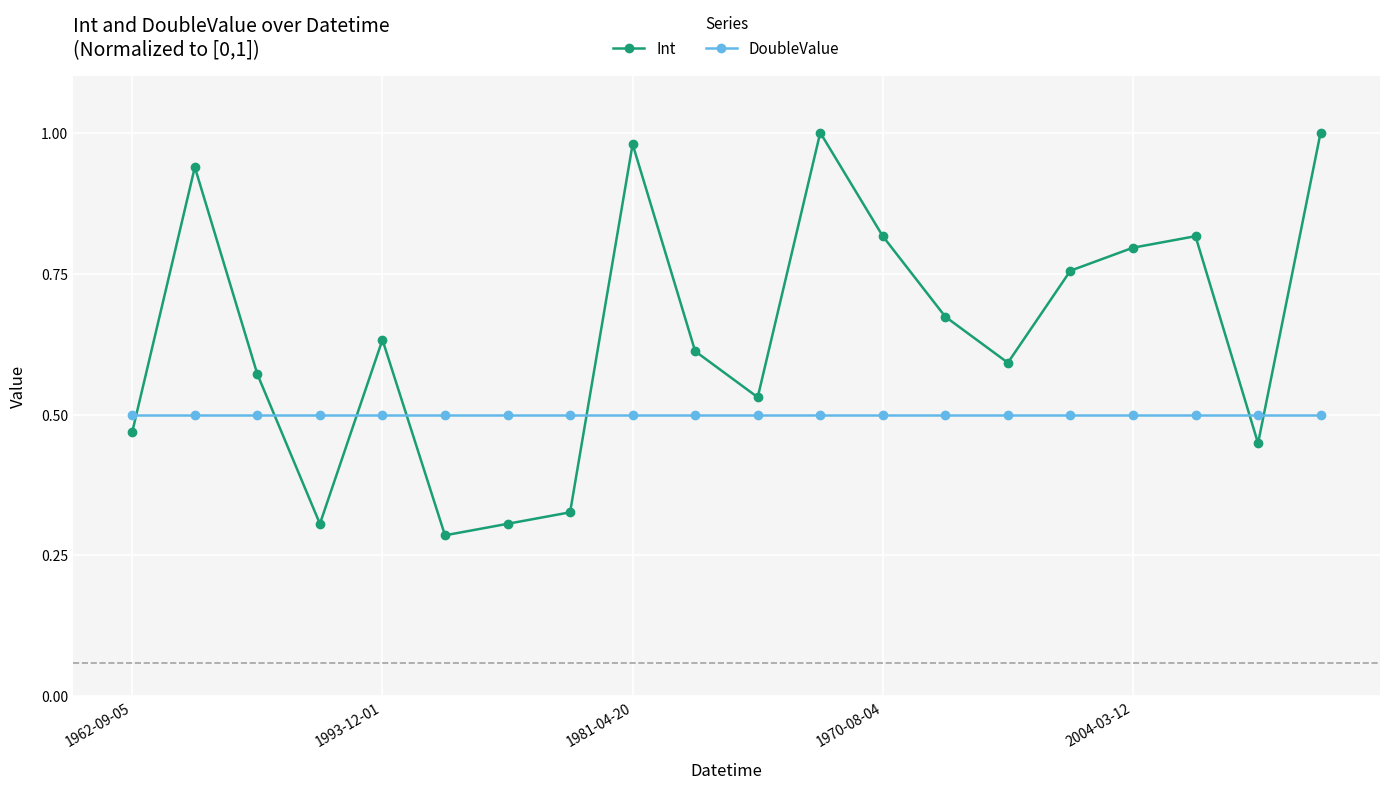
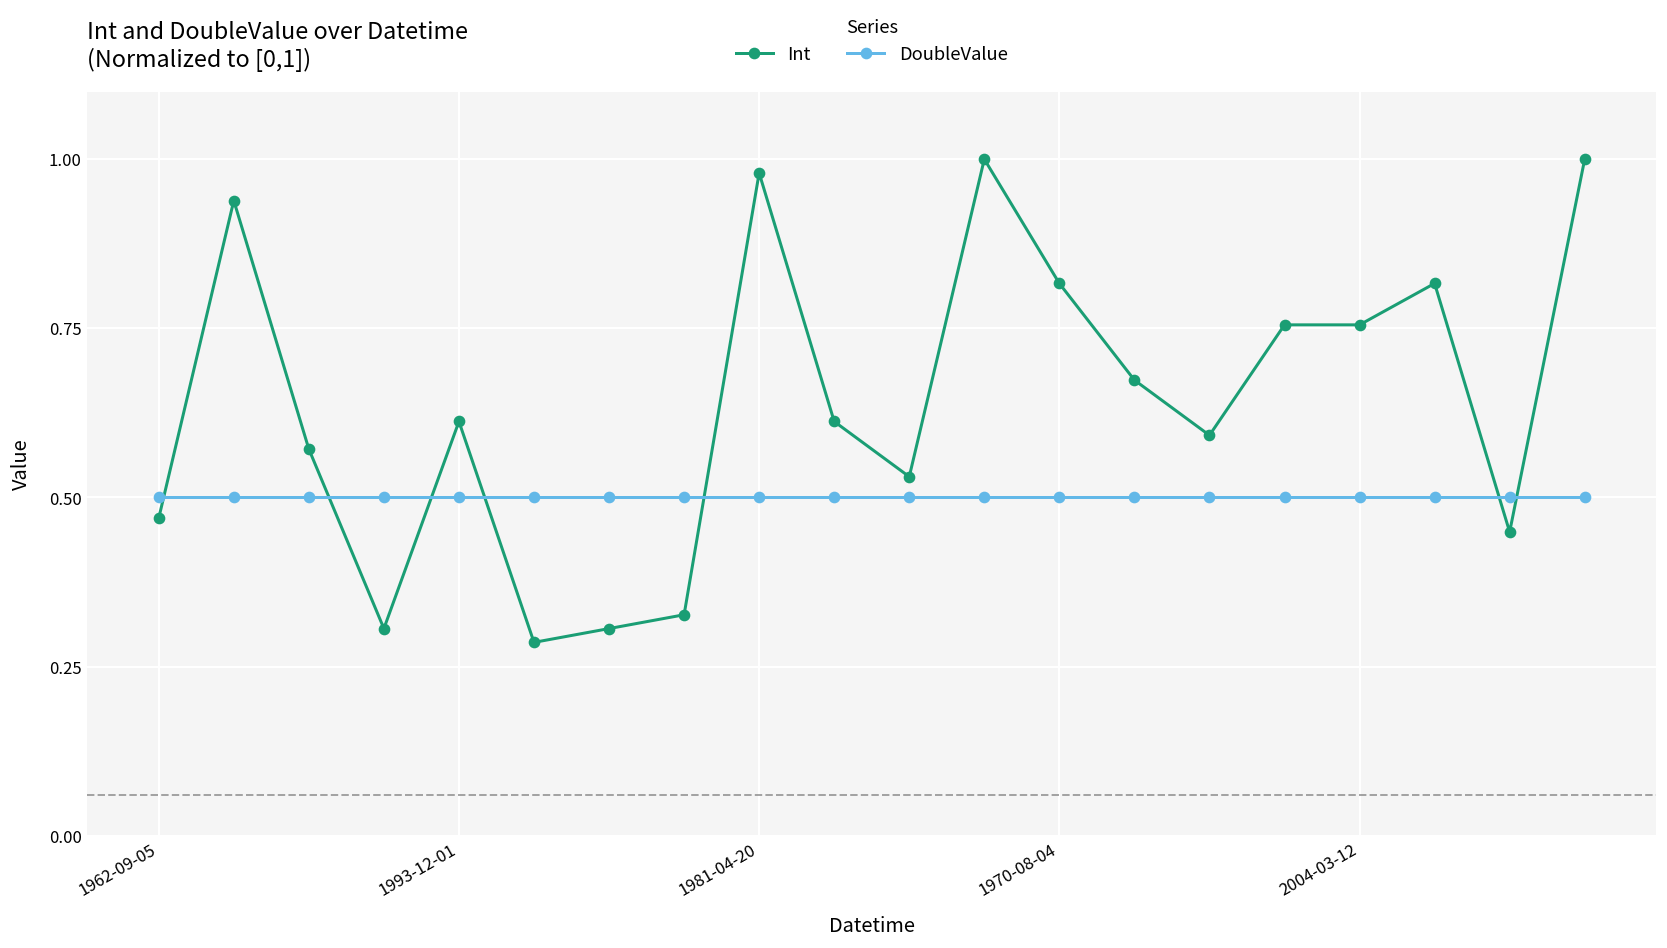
  {
    "Int": {
      "1962-09-05": 0.47,
-     "1993-12-01": 0.63,
+     "1993-12-01": 0.61,
      "1981-04-20": 0.98,
      "1970-08-04": 0.82,
-     "2004-03-12": 0.80
+     "2004-03-12": 0.76
    },
    "DoubleValue": {
      "1962-09-05": 0.50,
      "1993-12-01": 0.50,
      "1981-04-20": 0.50,
      "1970-08-04": 0.50,
      "2004-03-12": 0.50
    }
  }
